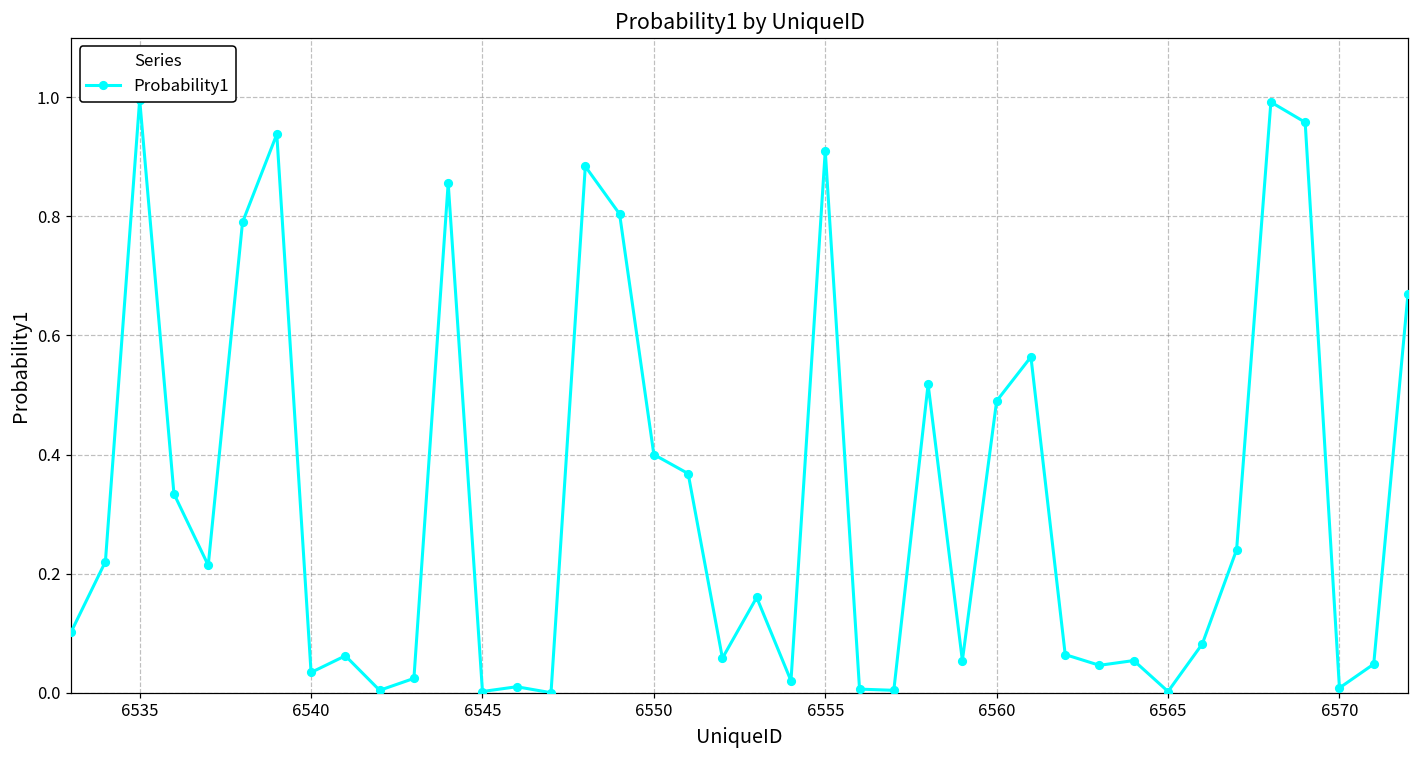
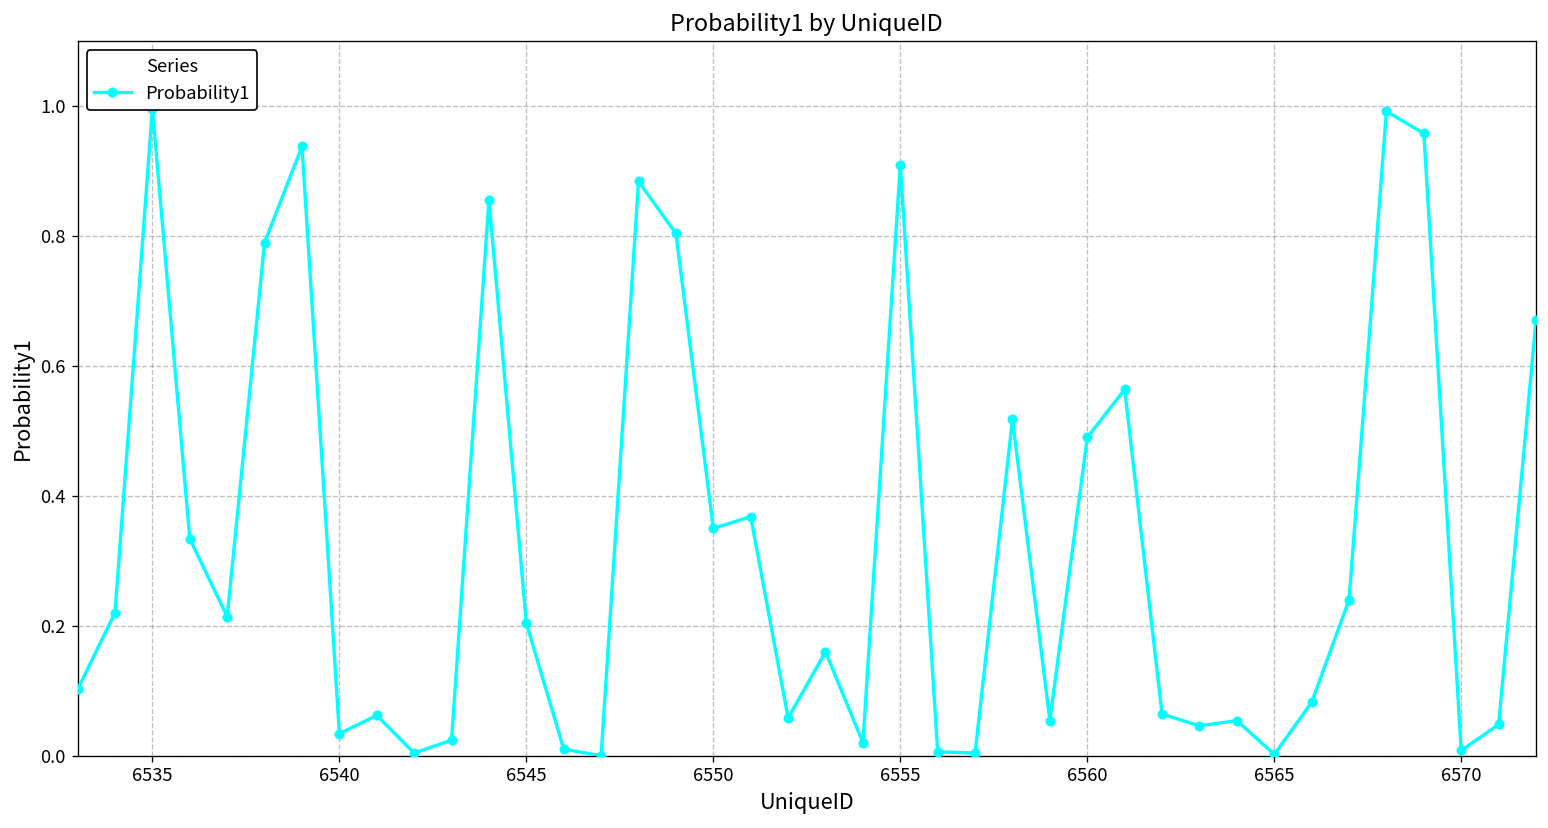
  {
    "6540": 0.03,
-   "6545": 0.00,
-   "6550": 0.40,
+   "6545": 0.20,
+   "6550": 0.35,
    "6555": 0.91,
    "6560": 0.49,
    "6565": 0.00,
    "6570": 0.01
  }
